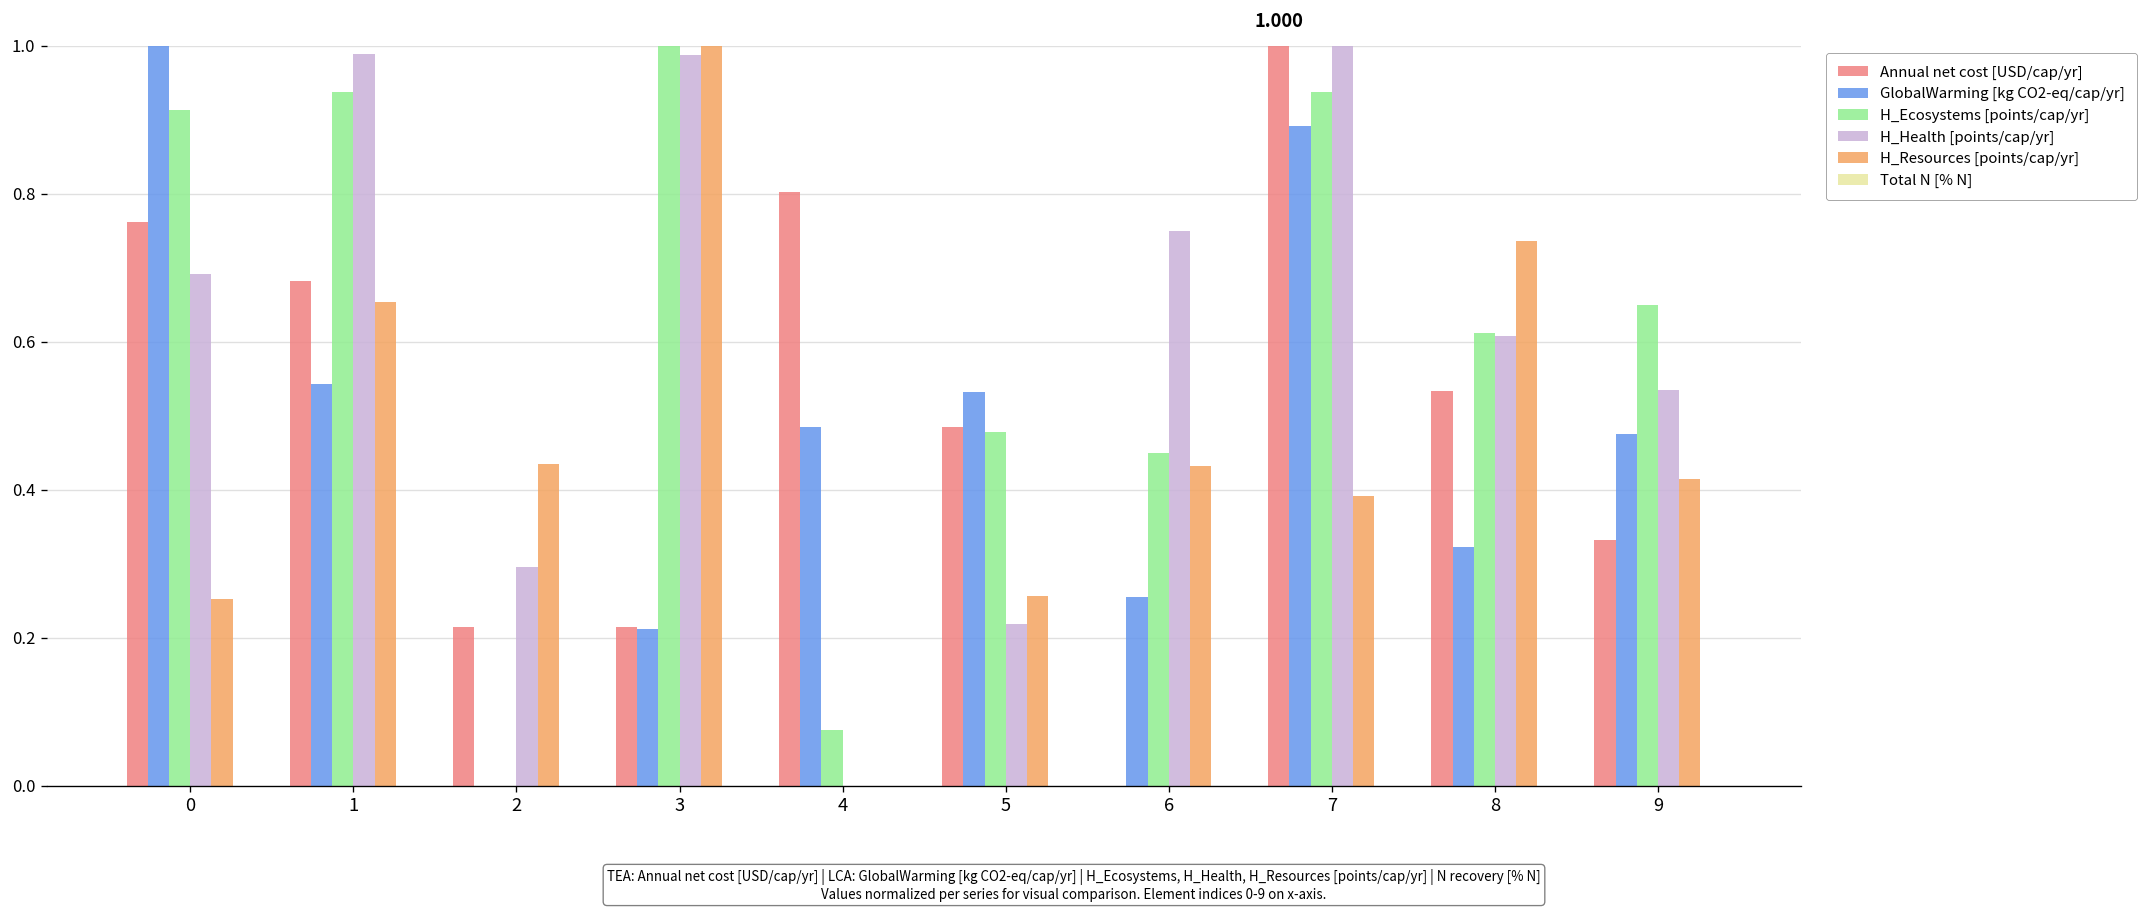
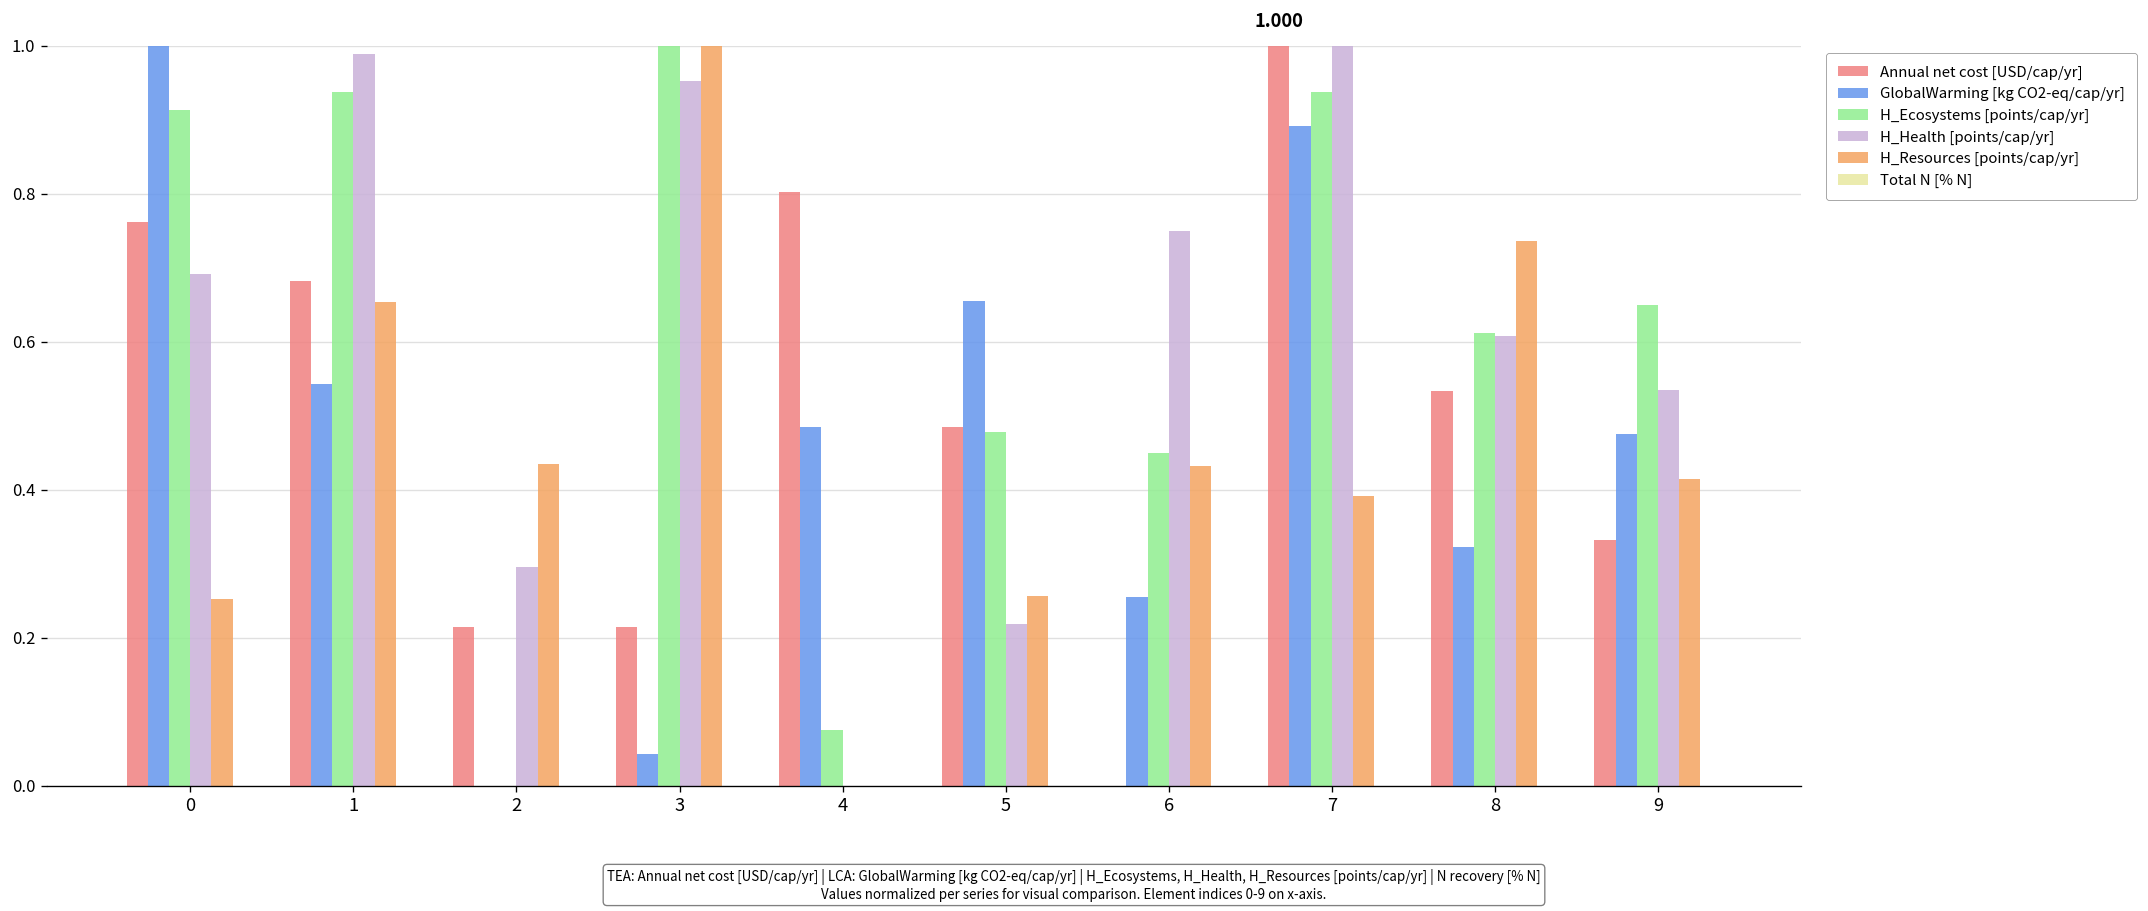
  {
    "GlobalWarming [kg CO2-eq/cap/yr]": {
      "0": 1.00,
      "1": 0.54,
      "2": 0.00,
-     "3": 0.21,
+     "3": 0.04,
      "4": 0.49,
-     "5": 0.53,
+     "5": 0.65,
      "6": 0.26,
      "7": 0.89,
      "8": 0.32,
      "9": 0.48
    },
    "H_Ecosystems [points/cap/yr]": {
      "0": 0.91,
      "1": 0.94,
      "2": 0.00,
      "3": 1.00,
      "4": 0.08,
      "5": 0.48,
      "6": 0.45,
      "7": 0.94,
      "8": 0.61,
      "9": 0.65
    },
    "H_Health [points/cap/yr]": {
      "0": 0.69,
      "1": 0.99,
      "2": 0.30,
-     "3": 0.99,
+     "3": 0.95,
      "4": 0.00,
      "5": 0.22,
      "6": 0.75,
      "7": 1.00,
      "8": 0.61,
      "9": 0.54
    },
    "Total N [% N]": {
      "0": 0.00,
      "1": 0.00,
      "2": 0.00,
      "3": 0.00,
      "4": 0.00,
      "5": 0.00,
      "6": 0.00,
      "7": 0.00,
      "8": 0.00,
      "9": 0.00
    }
  }
